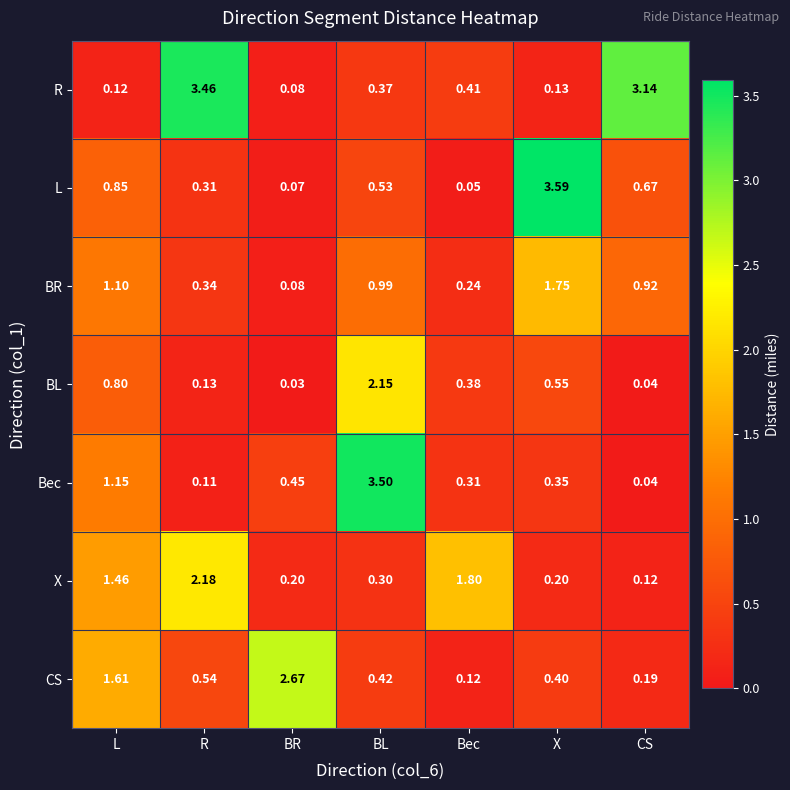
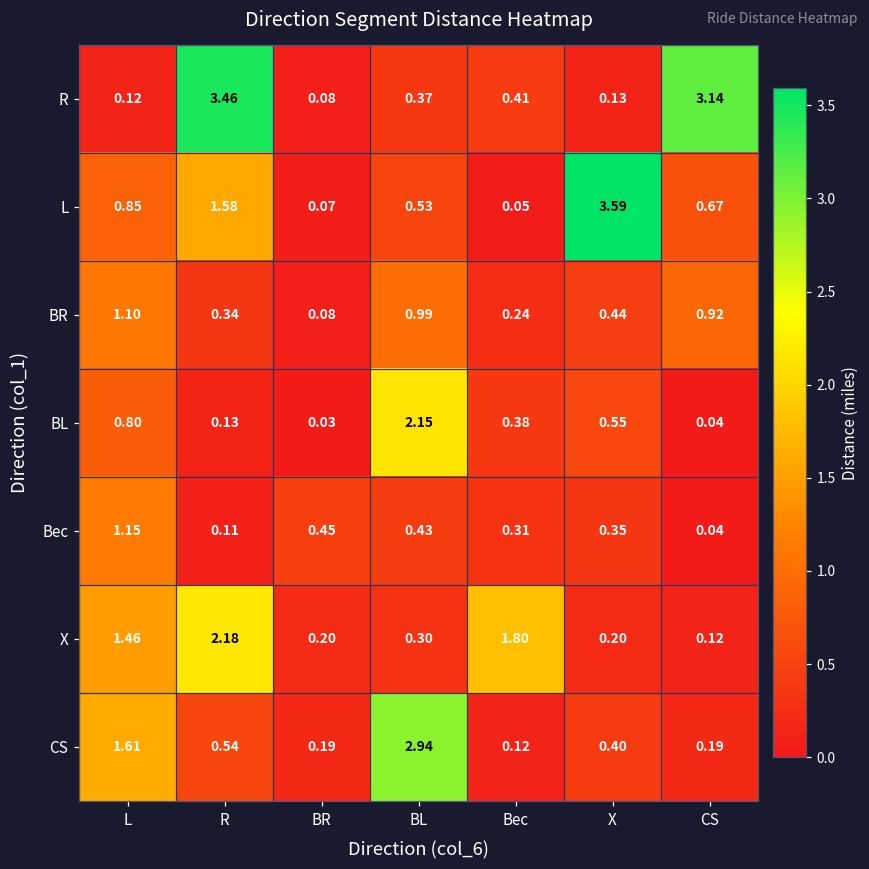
  {
    "R": {
      "L": 0.12,
      "R": 3.46,
      "BR": 0.08,
      "BL": 0.37,
      "Bec": 0.41,
      "X": 0.13,
      "CS": 3.14
    },
    "L": {
      "L": 0.85,
-     "R": 0.31,
+     "R": 1.58,
      "BR": 0.07,
      "BL": 0.53,
      "Bec": 0.05,
      "X": 3.59,
      "CS": 0.67
    },
    "BR": {
      "L": 1.10,
      "R": 0.34,
      "BR": 0.08,
      "BL": 0.99,
      "Bec": 0.24,
-     "X": 1.75,
+     "X": 0.44,
      "CS": 0.92
    },
    "BL": {
      "L": 0.80,
      "R": 0.13,
      "BR": 0.03,
      "BL": 2.15,
      "Bec": 0.38,
      "X": 0.55,
      "CS": 0.04
    },
    "Bec": {
      "L": 1.15,
      "R": 0.11,
      "BR": 0.45,
-     "BL": 3.50,
+     "BL": 0.43,
      "Bec": 0.31,
      "X": 0.35,
      "CS": 0.04
    },
    "X": {
      "L": 1.46,
      "R": 2.18,
      "BR": 0.20,
      "BL": 0.30,
      "Bec": 1.80,
      "X": 0.20,
      "CS": 0.12
    },
    "CS": {
      "L": 1.61,
      "R": 0.54,
-     "BR": 2.67,
-     "BL": 0.42,
+     "BR": 0.19,
+     "BL": 2.94,
      "Bec": 0.12,
      "X": 0.40,
      "CS": 0.19
    }
  }
